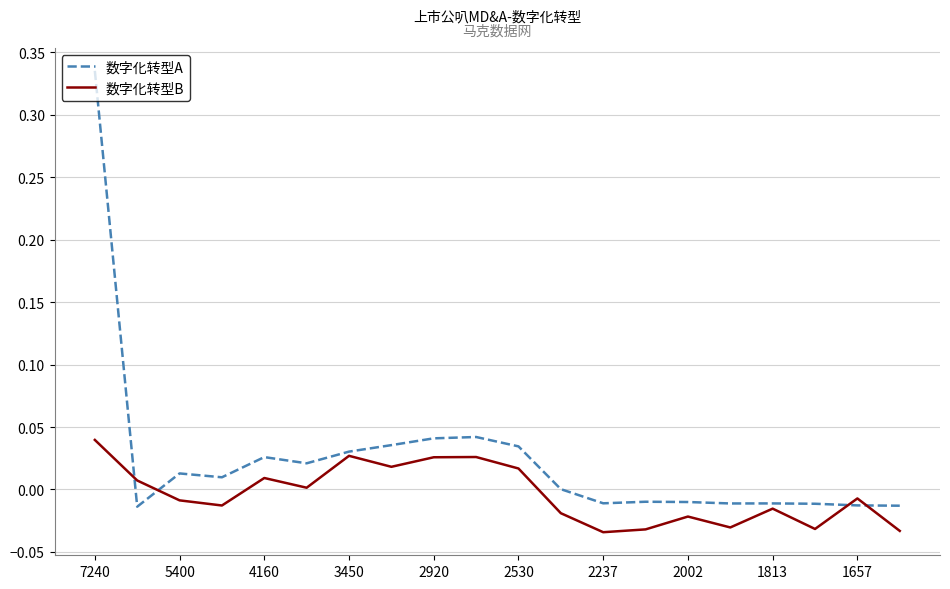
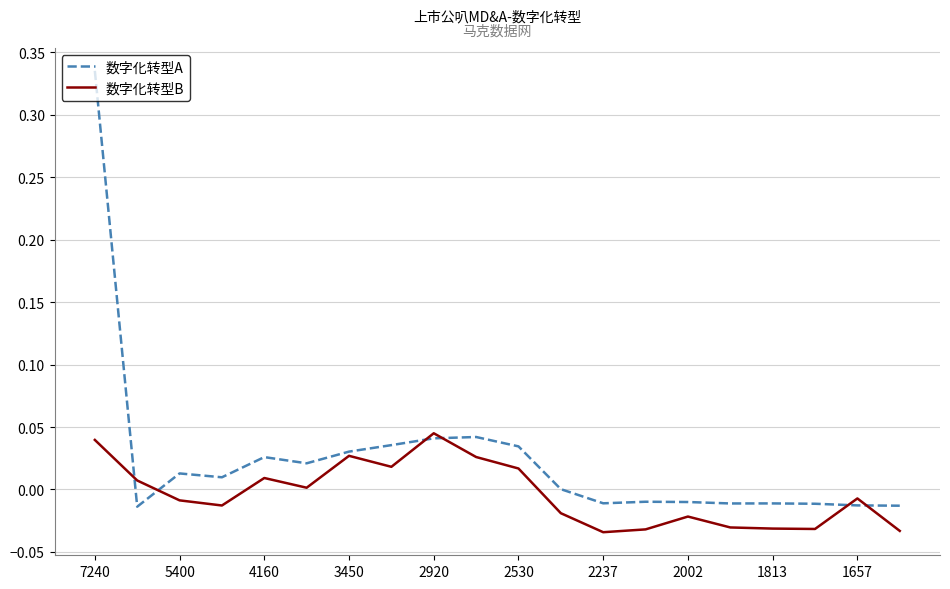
  {
    "数字化转型A": {
      "5400": 0.013,
      "4160": 0.026,
      "3450": 0.030,
      "2920": 0.041,
      "2530": 0.034,
      "2237": -0.011,
      "2002": -0.010,
      "1813": -0.011,
      "1657": -0.013
    },
    "数字化转型B": {
      "7240": 0.040,
      "5400": -0.009,
      "4160": 0.009,
      "3450": 0.027,
-     "2920": 0.026,
+     "2920": 0.045,
      "2530": 0.017,
      "2237": -0.034,
      "2002": -0.022,
-     "1813": -0.015,
+     "1813": -0.031,
      "1657": -0.007
    }
  }
